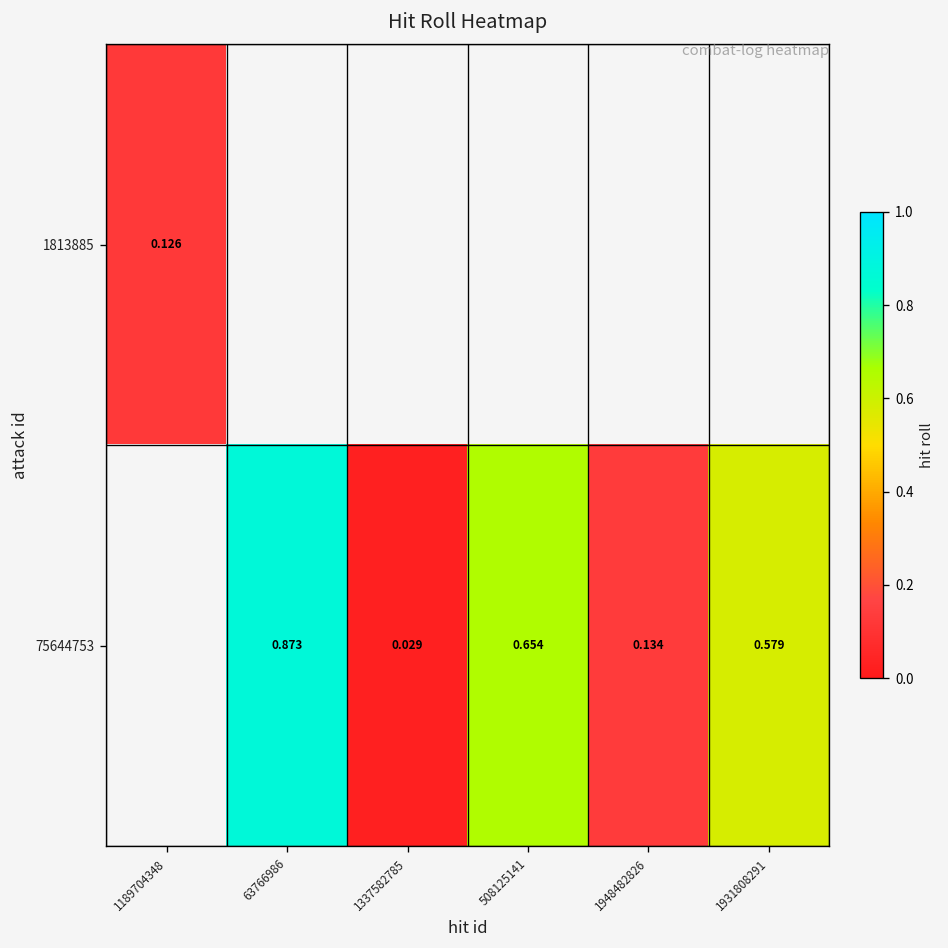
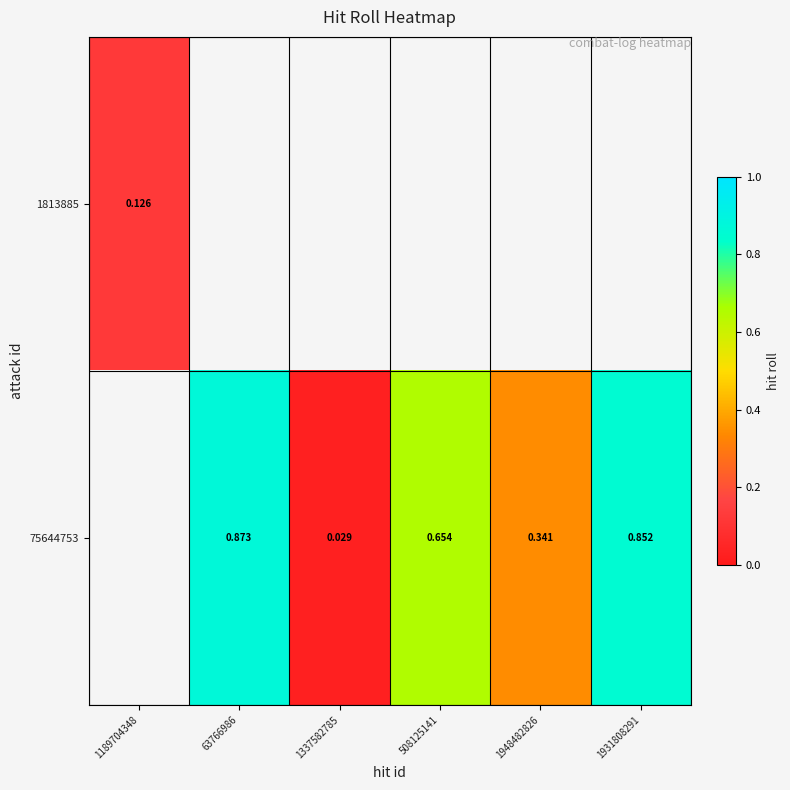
  {
    "1813885": {
      "1189704348": 0.126
    },
    "75644753": {
      "63766986": 0.873,
      "1337582785": 0.029,
      "508125141": 0.654,
-     "1948482826": 0.134,
-     "1931808291": 0.579
+     "1948482826": 0.341,
+     "1931808291": 0.852
    }
  }
